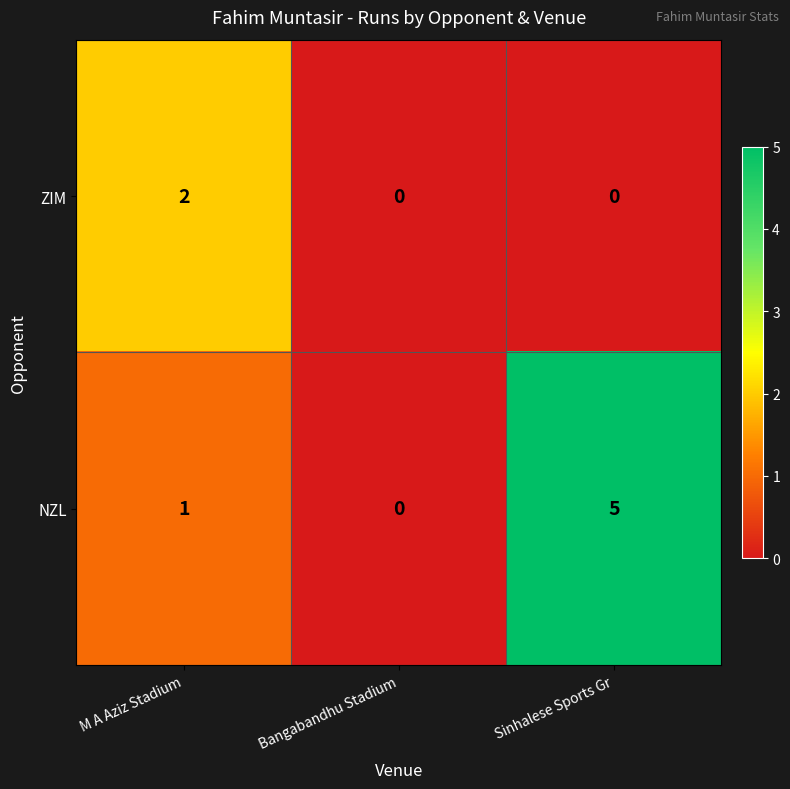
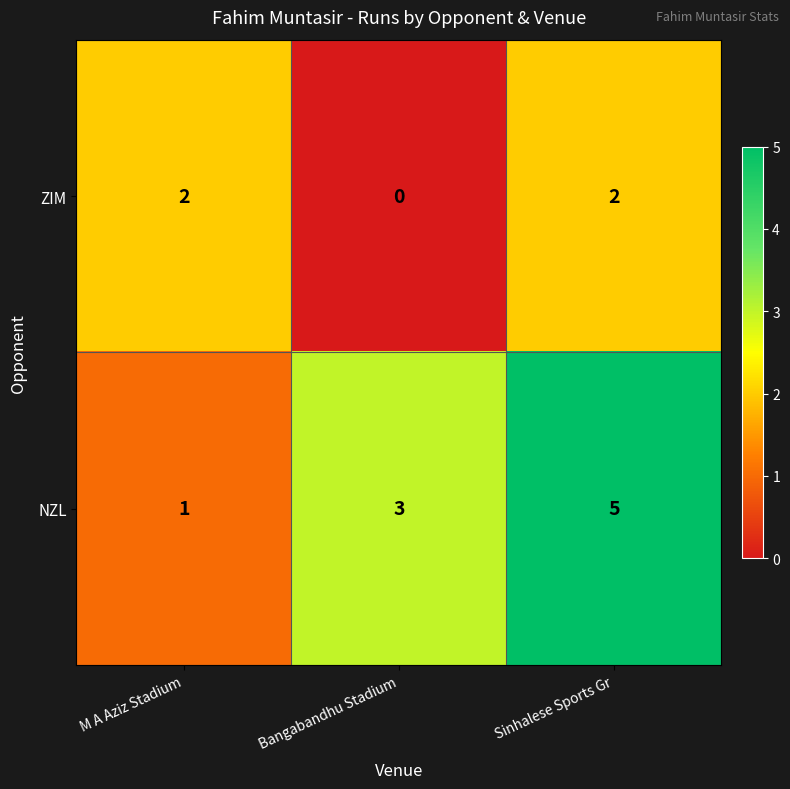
  {
    "ZIM": {
      "M A Aziz Stadium": 2,
      "Bangabandhu Stadium": 0,
-     "Sinhalese Sports Gr": 0
+     "Sinhalese Sports Gr": 2
    },
    "NZL": {
      "M A Aziz Stadium": 1,
-     "Bangabandhu Stadium": 0,
+     "Bangabandhu Stadium": 3,
      "Sinhalese Sports Gr": 5
    }
  }
